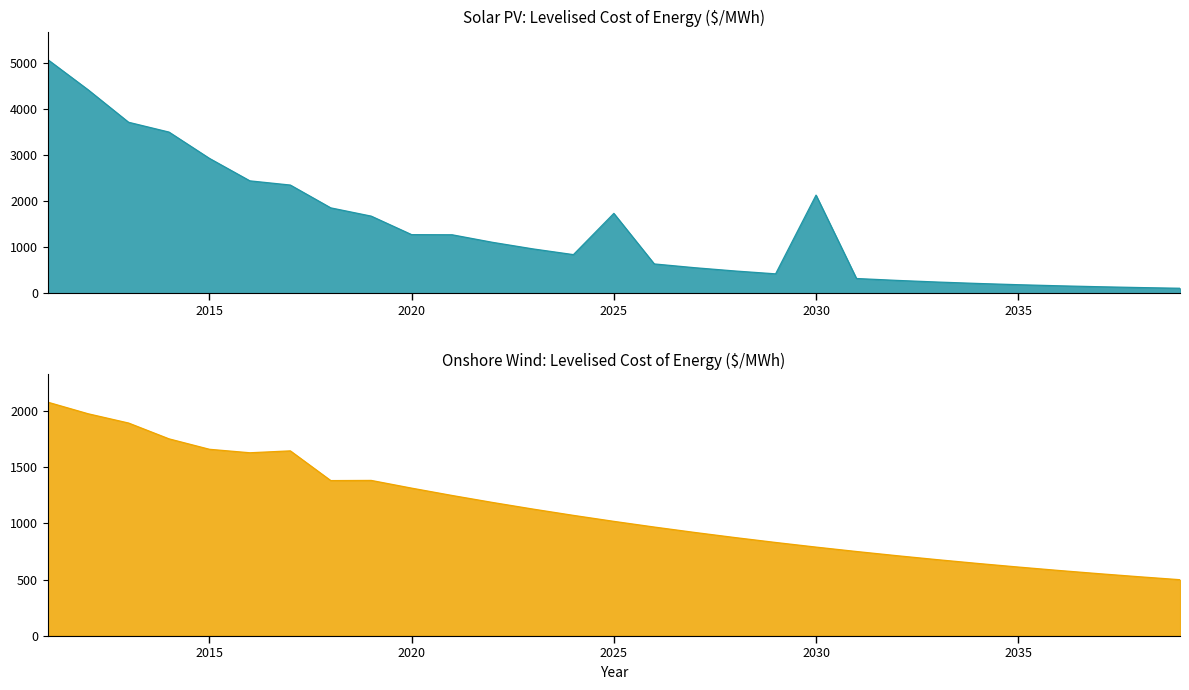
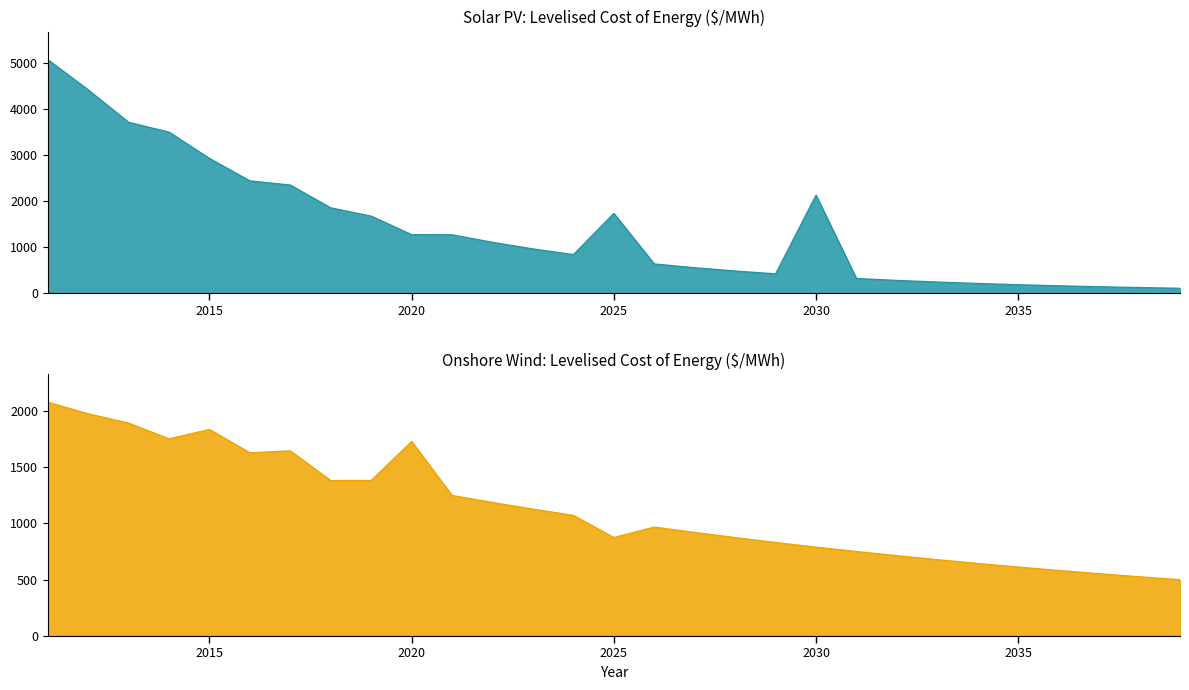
  {
    "Solar PV: Levelised Cost of Energy ($/MWh)": {
      "2015": 2900,
      "2020": 1300,
      "2025": 1700,
      "2030": 2100,
      "2035": 200
    },
    "Onshore Wind: Levelised Cost of Energy ($/MWh)": {
-     "2015": 1660,
-     "2020": 1310,
-     "2025": 1020,
+     "2015": 1840,
+     "2020": 1730,
+     "2025": 870,
      "2030": 790,
      "2035": 610
    }
  }
